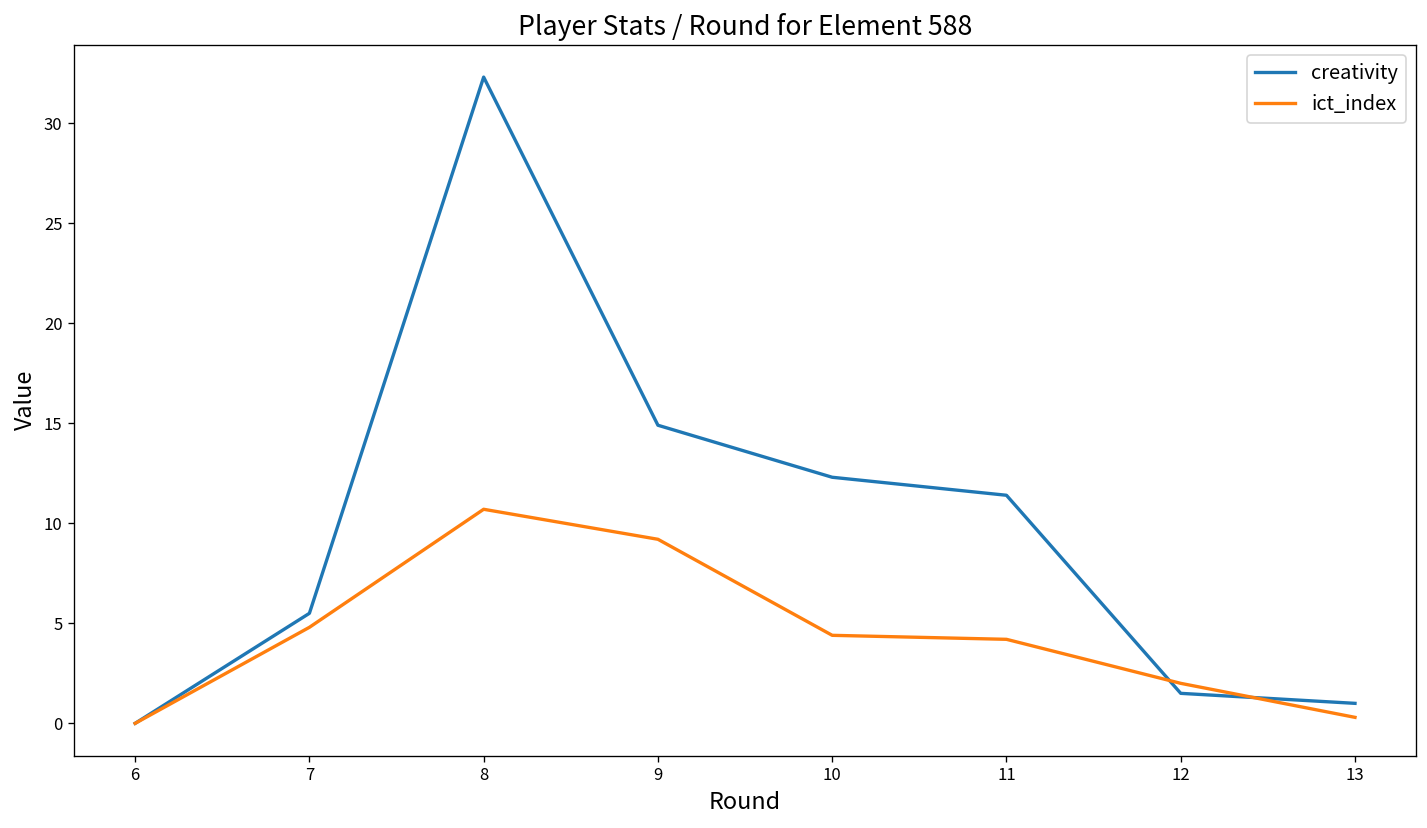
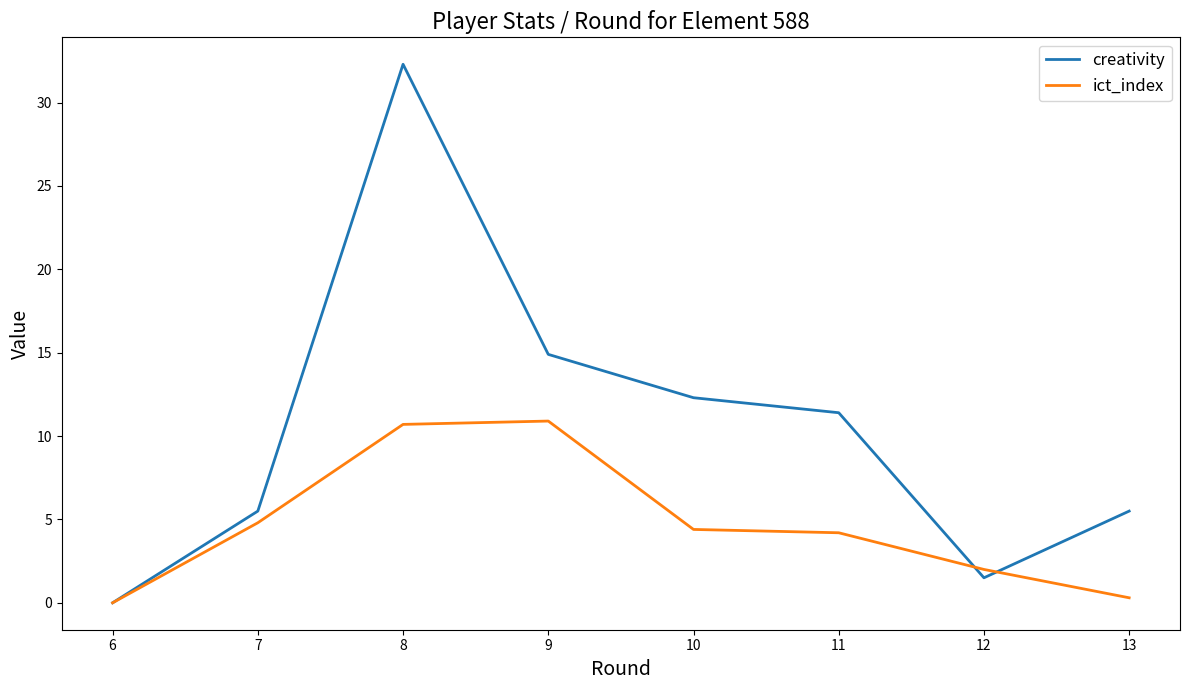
  {
    "creativity": {
      "7": 5.5,
      "8": 32.3,
      "9": 14.9,
      "10": 12.3,
      "11": 11.4,
      "12": 1.5,
-     "13": 1.0
+     "13": 5.5
    },
    "ict_index": {
      "7": 4.8,
      "8": 10.7,
-     "9": 9.2,
+     "9": 10.9,
      "10": 4.4,
      "11": 4.2,
      "12": 2.0,
      "13": 0.3
    }
  }
